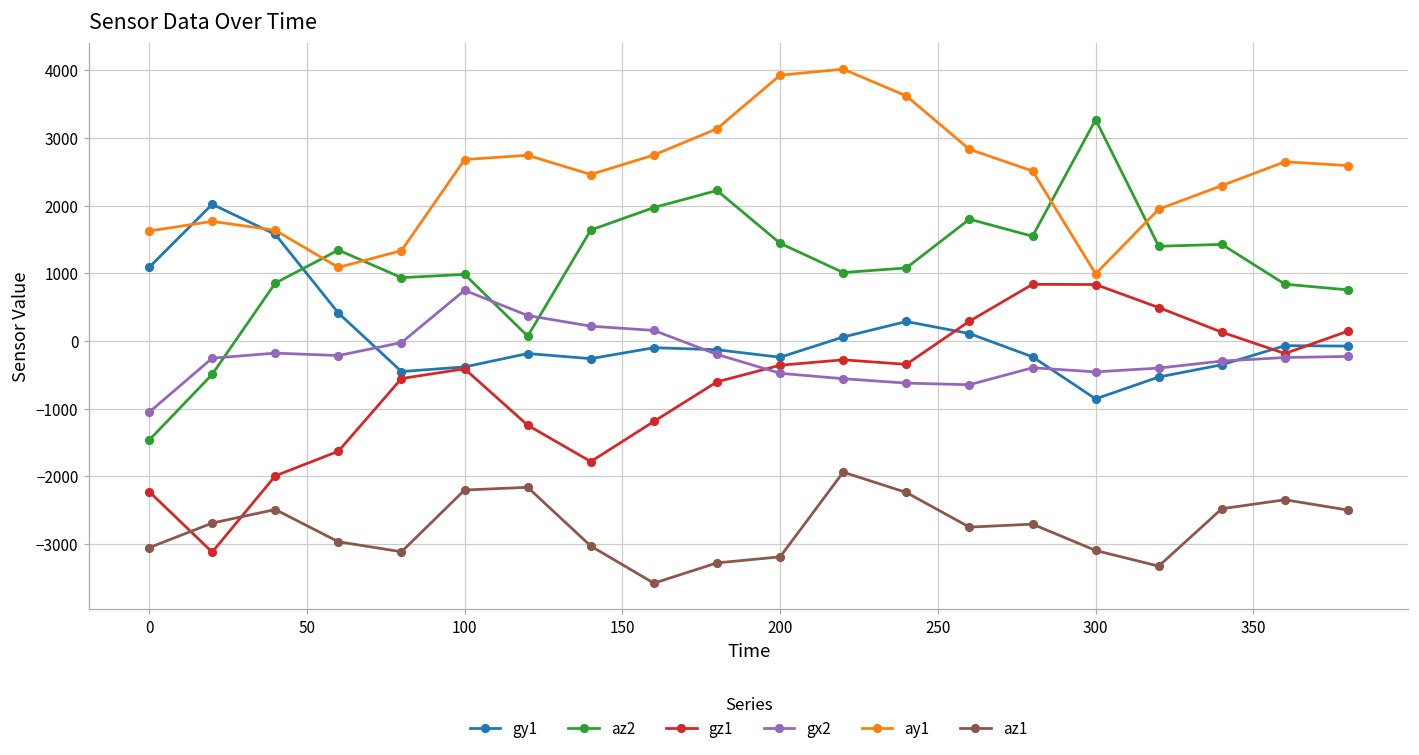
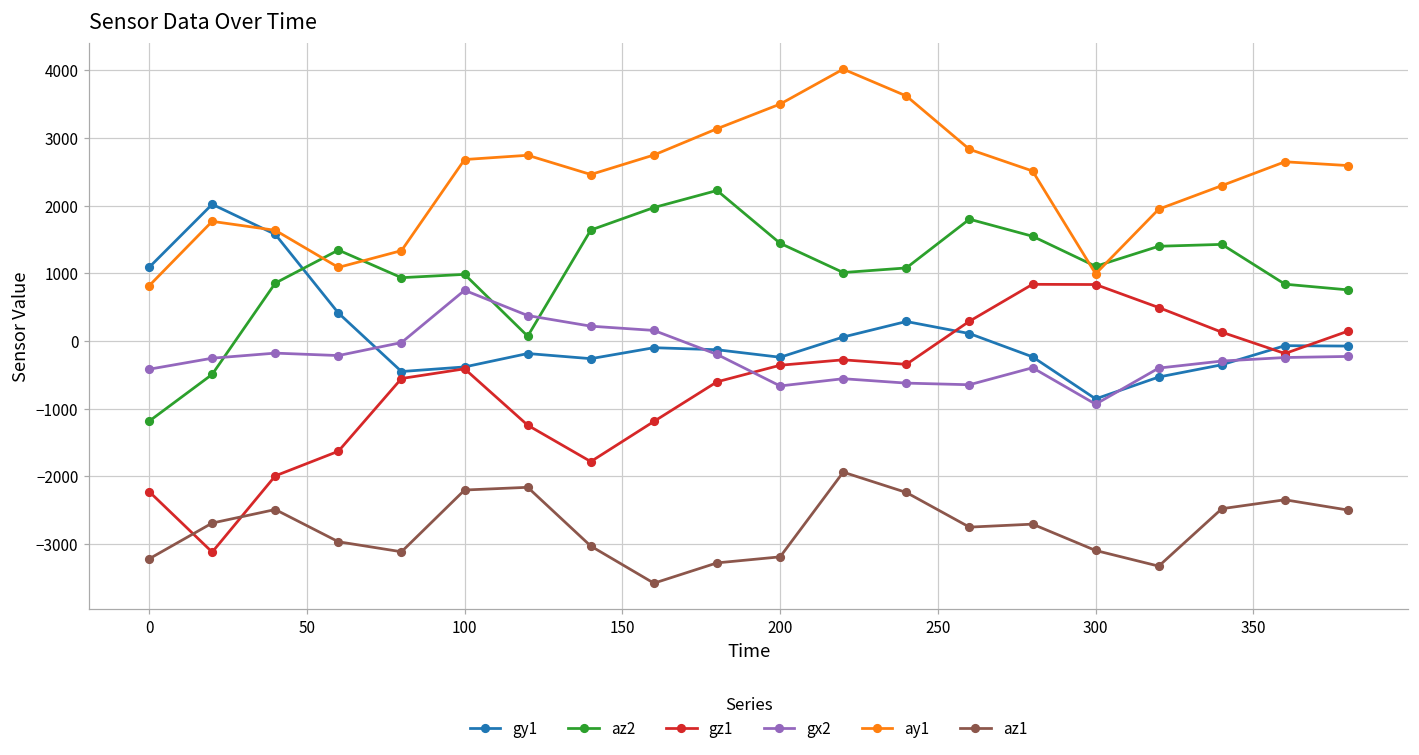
  {
    "gy1": {
      "0": 1100,
      "200": -200,
      "300": -900
    },
    "az2": {
-     "0": -1500,
+     "0": -1200,
      "100": 1000,
      "200": 1400,
-     "300": 3300
+     "300": 1100
    },
    "gz1": {
      "0": -2200,
      "200": -400,
      "300": 800
    },
    "gx2": {
-     "0": -1100,
+     "0": -400,
      "100": 800,
-     "200": -500,
-     "300": -500
+     "200": -700,
+     "300": -900
    },
    "ay1": {
-     "0": 1600,
+     "0": 800,
      "100": 2700,
-     "200": 3900,
+     "200": 3500,
      "300": 1000
    },
    "az1": {
-     "0": -3100,
+     "0": -3200,
      "100": -2200,
      "200": -3200,
      "300": -3100
    }
  }
